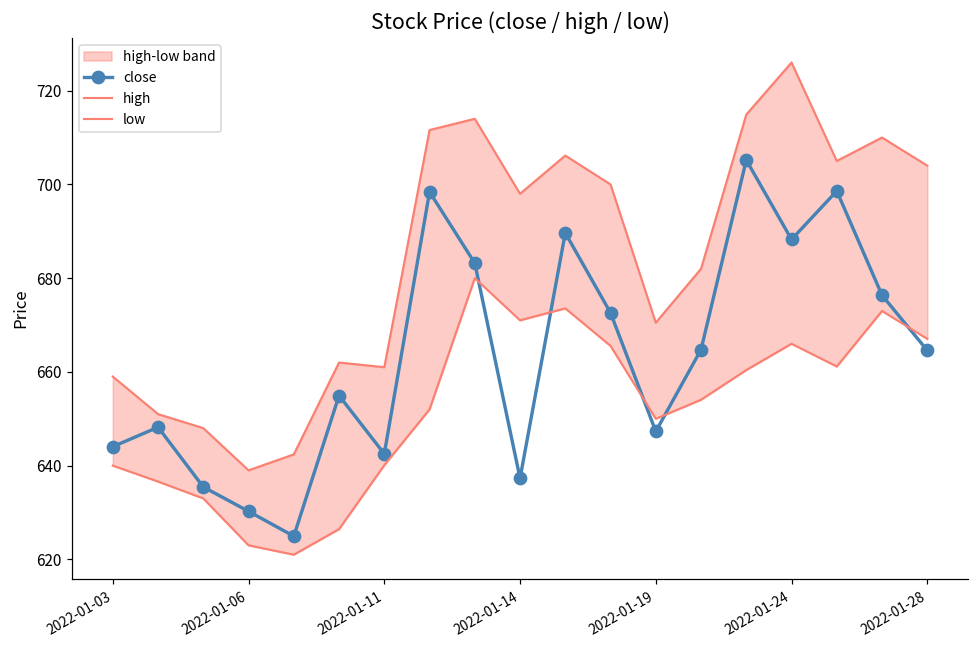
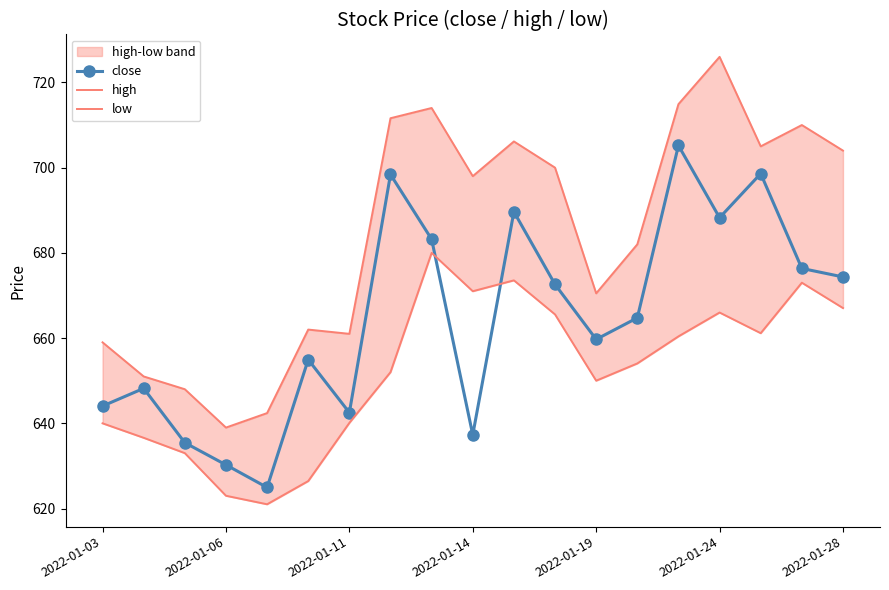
  {
    "close": {
      "2022-01-03": 644,
      "2022-01-06": 630,
      "2022-01-11": 643,
      "2022-01-14": 637,
-     "2022-01-19": 647,
+     "2022-01-19": 660,
      "2022-01-24": 688,
-     "2022-01-28": 665
+     "2022-01-28": 674
    }
  }
